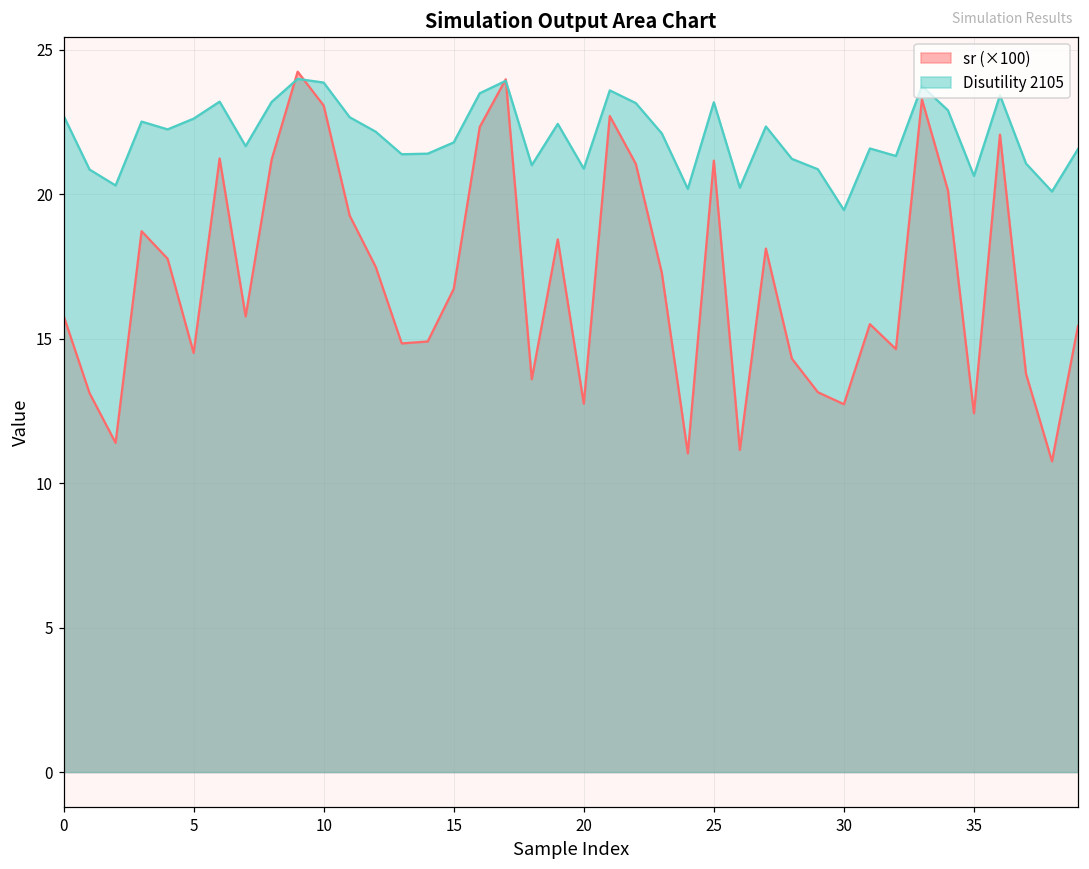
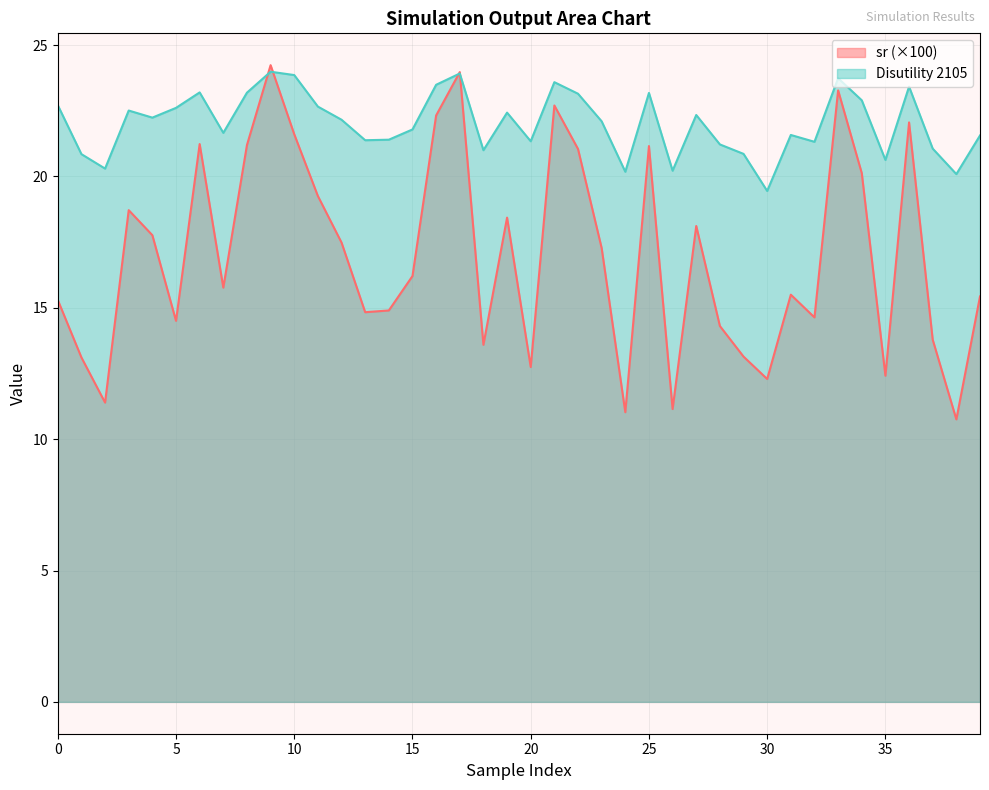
  {
    "sr (×100)": {
-     "0": 15.8,
+     "0": 15.3,
      "5": 14.5,
-     "10": 23.1,
-     "15": 16.7,
+     "10": 21.6,
+     "15": 16.2,
      "20": 12.7,
      "25": 21.2,
-     "30": 12.7,
+     "30": 12.3,
      "35": 12.4
    },
    "Disutility 2105": {
      "0": 22.7,
      "5": 22.6,
      "10": 23.9,
      "15": 21.8,
-     "20": 20.9,
+     "20": 21.3,
      "25": 23.2,
      "30": 19.4,
      "35": 20.6
    }
  }
